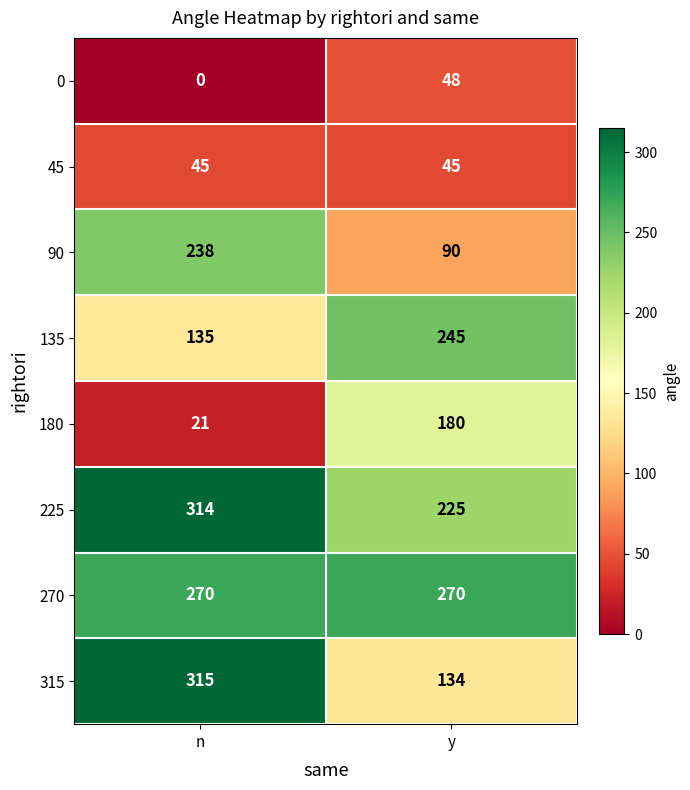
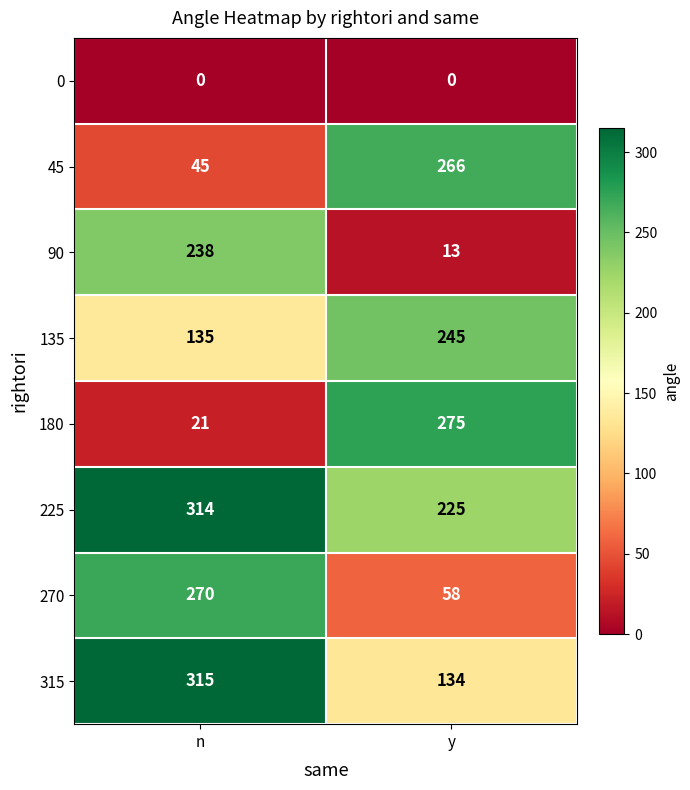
  {
    "0": {
      "n": 0,
-     "y": 48
+     "y": 0
    },
    "45": {
      "n": 45,
-     "y": 45
+     "y": 266
    },
    "90": {
      "n": 238,
-     "y": 90
+     "y": 13
    },
    "135": {
      "n": 135,
      "y": 245
    },
    "180": {
      "n": 21,
-     "y": 180
+     "y": 275
    },
    "225": {
      "n": 314,
      "y": 225
    },
    "270": {
      "n": 270,
-     "y": 270
+     "y": 58
    },
    "315": {
      "n": 315,
      "y": 134
    }
  }
